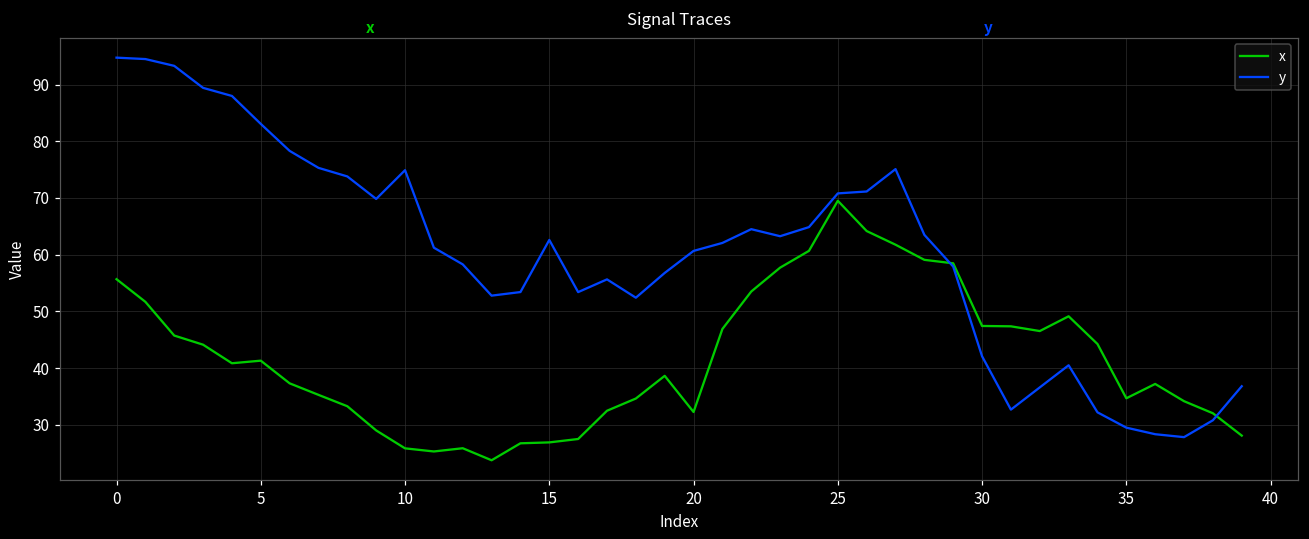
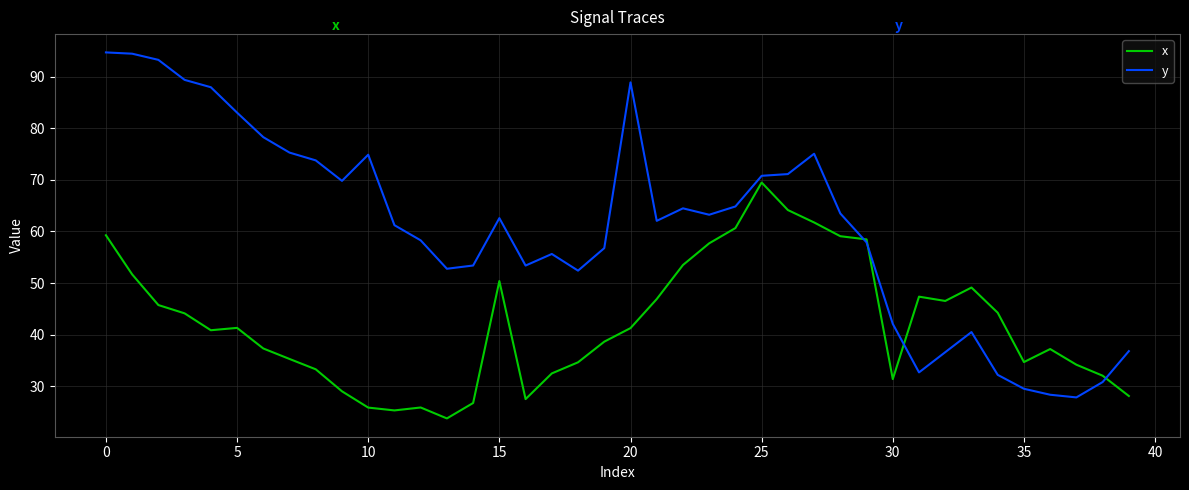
  {
    "x": {
-     "0": 56,
+     "0": 59,
      "5": 41,
      "10": 26,
-     "15": 27,
-     "20": 32,
+     "15": 50,
+     "20": 41,
      "25": 70,
-     "30": 47,
+     "30": 31,
      "35": 35
    },
    "y": {
      "0": 95,
      "5": 83,
      "10": 75,
      "15": 63,
-     "20": 61,
+     "20": 89,
      "25": 71,
      "30": 42,
      "35": 29
    }
  }
